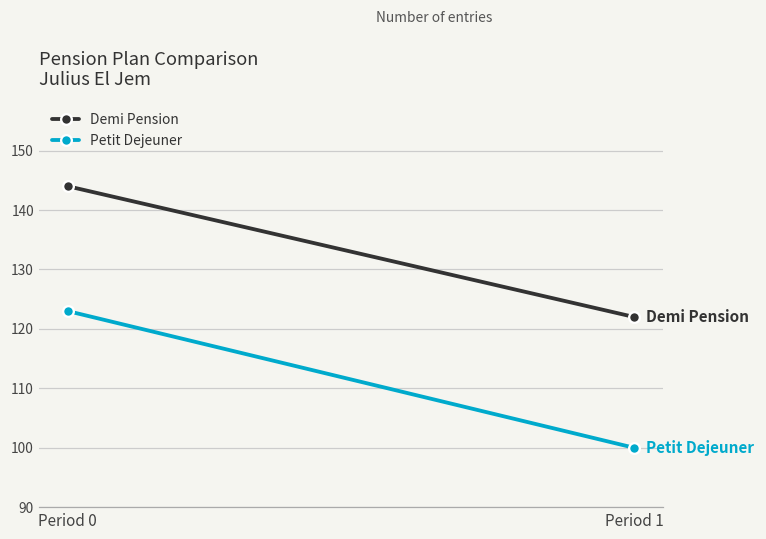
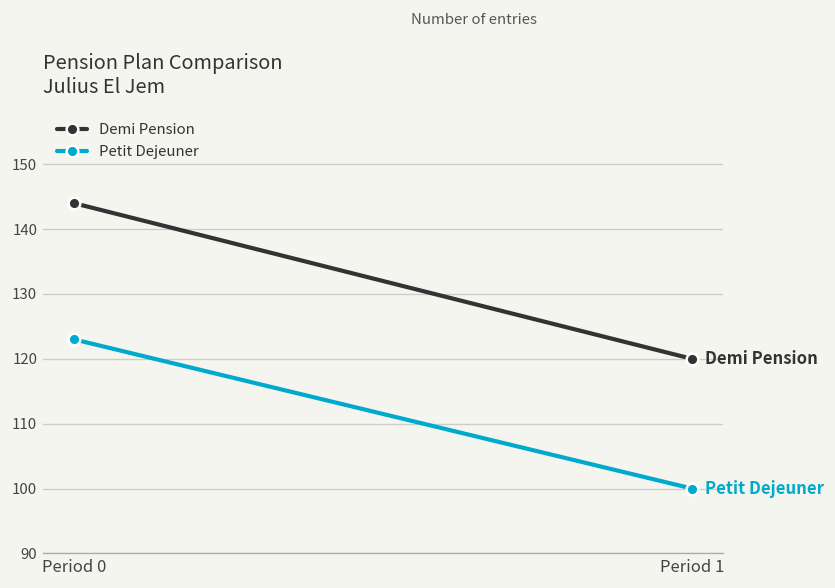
  {
    "Demi Pension": {
      "Period 0": 144,
-     "Period 1": 122
+     "Period 1": 120
    },
    "Petit Dejeuner": {
      "Period 0": 123,
      "Period 1": 100
    }
  }
